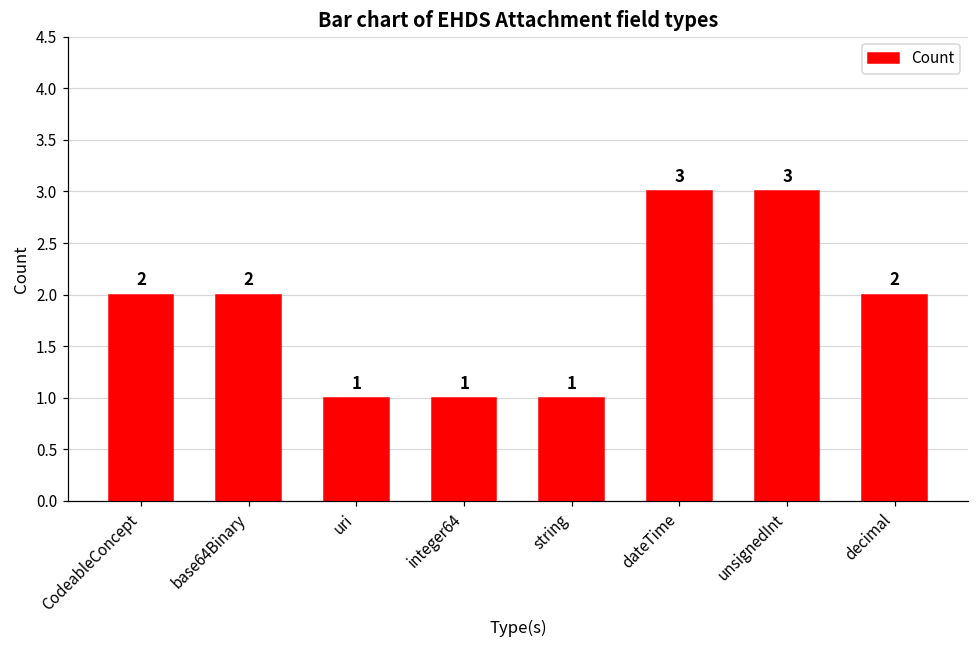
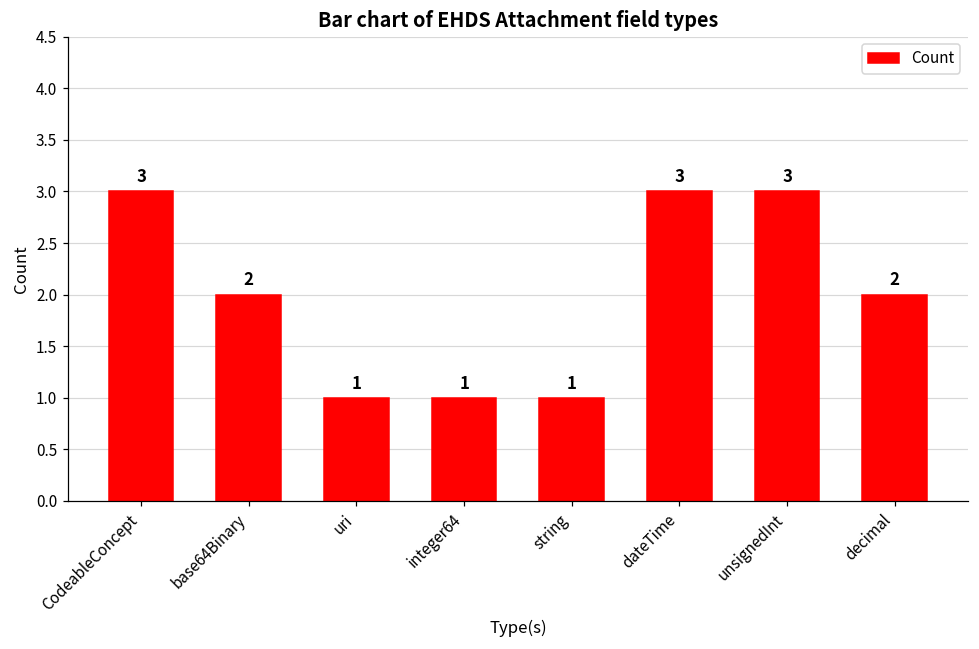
  {
-   "CodeableConcept": 2,
+   "CodeableConcept": 3,
    "base64Binary": 2,
    "uri": 1,
    "integer64": 1,
    "string": 1,
    "dateTime": 3,
    "unsignedInt": 3,
    "decimal": 2
  }
